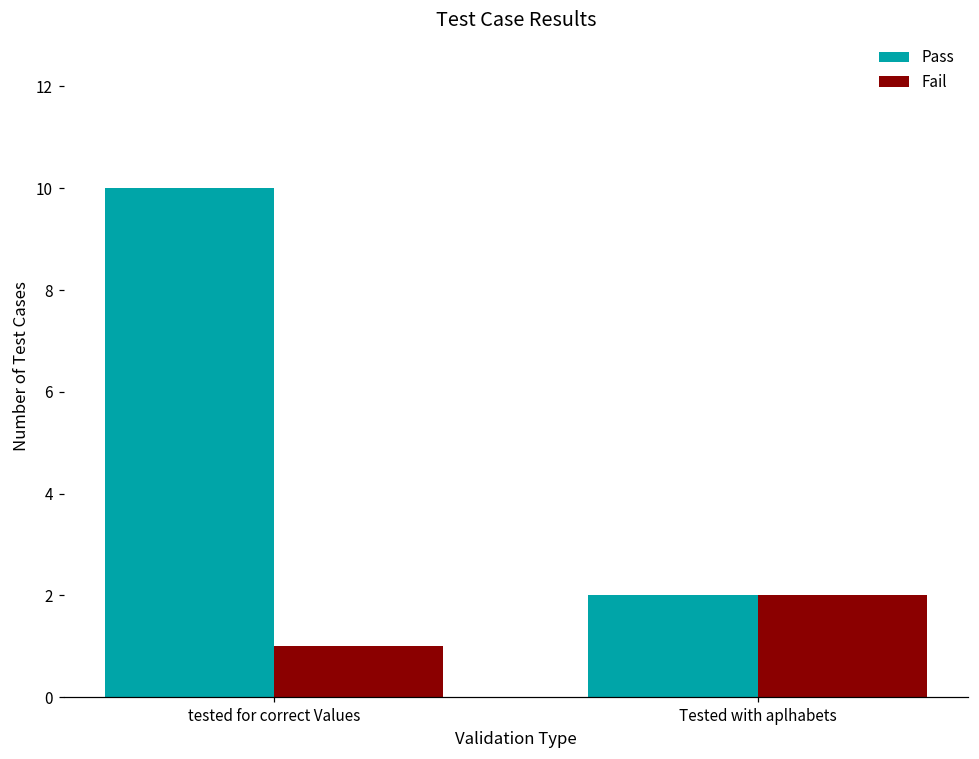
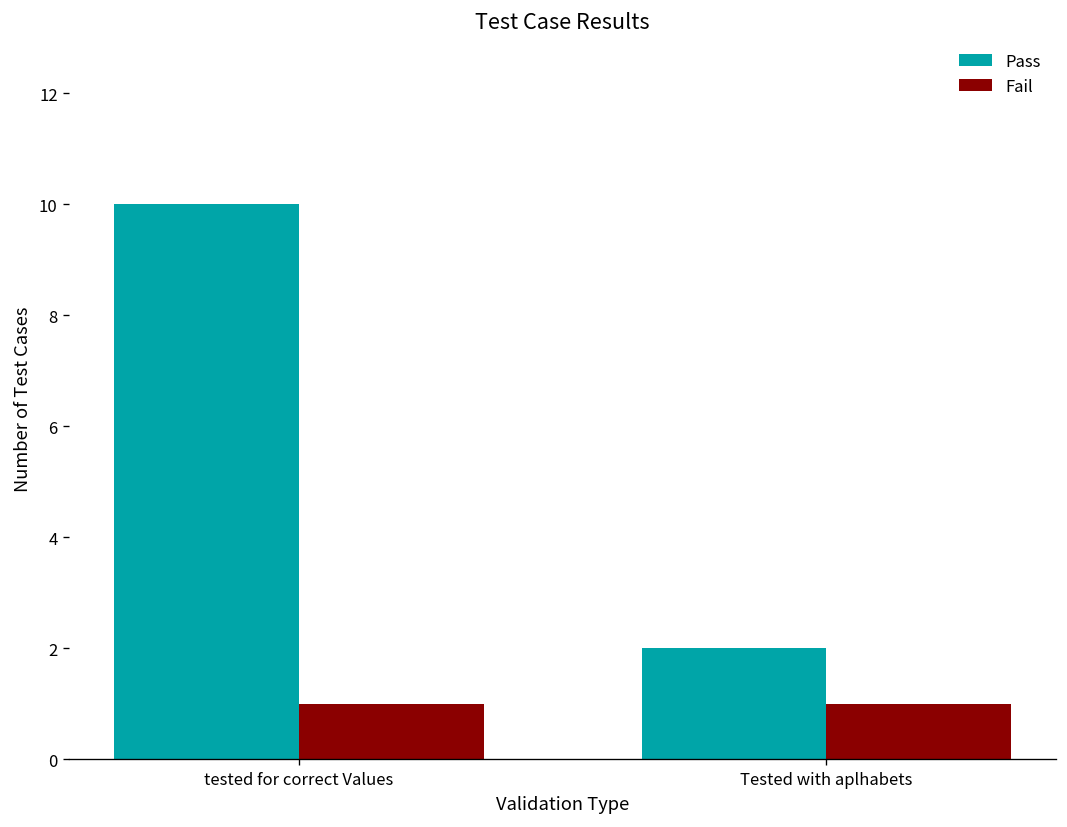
  {
    "Pass": {
      "tested for correct Values": 10,
      "Tested with aplhabets": 2
    },
    "Fail": {
      "tested for correct Values": 1,
-     "Tested with aplhabets": 2
+     "Tested with aplhabets": 1
    }
  }
